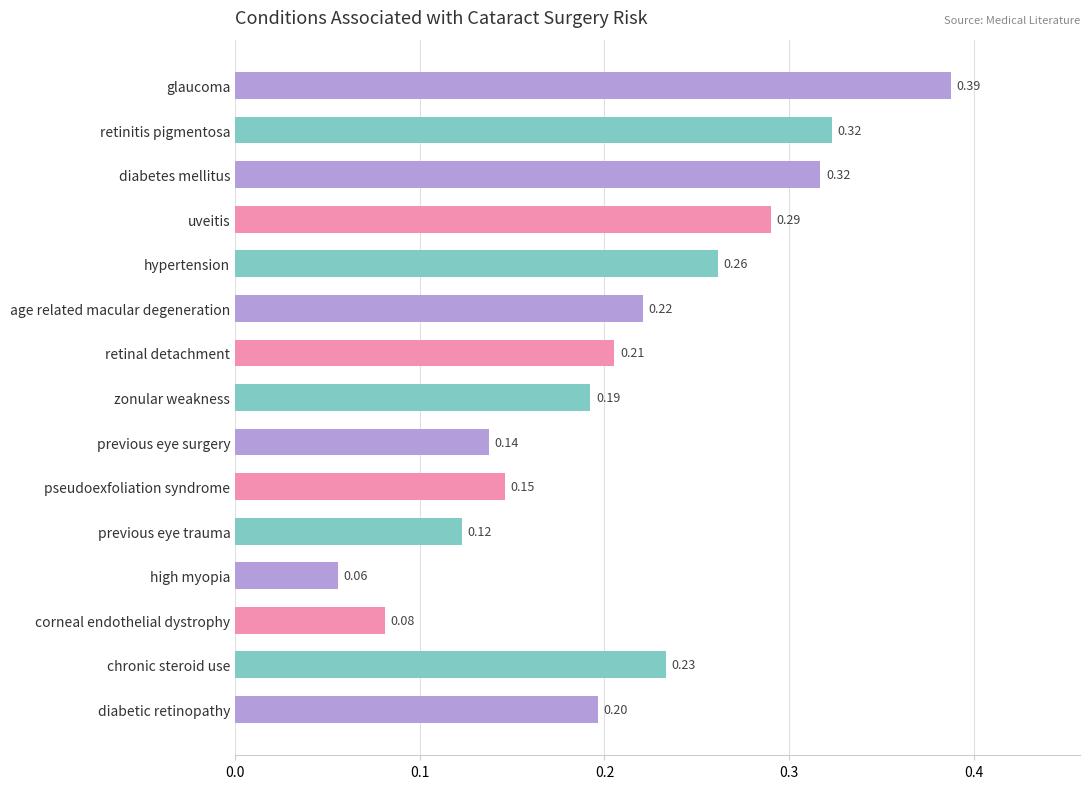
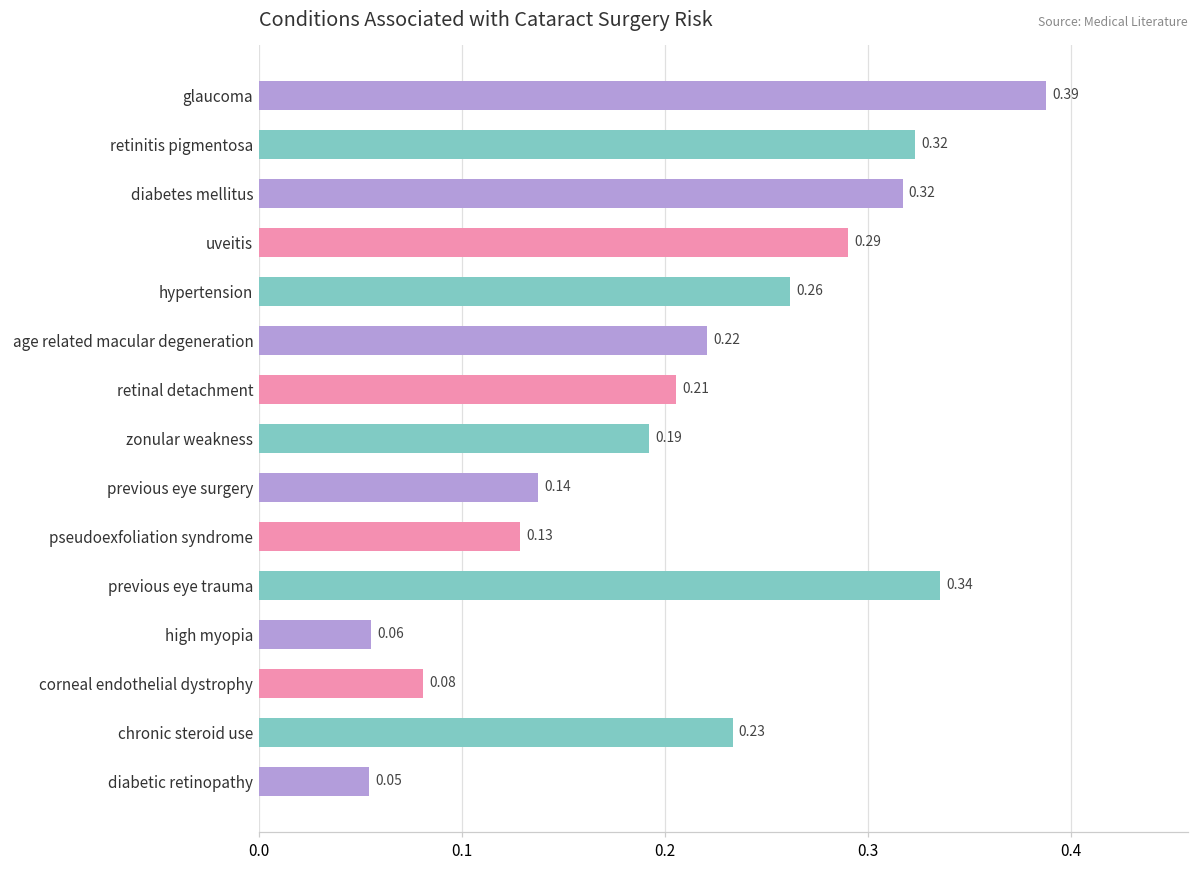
  {
    "glaucoma": 0.39,
    "retinitis pigmentosa": 0.32,
    "diabetes mellitus": 0.32,
    "uveitis": 0.29,
    "hypertension": 0.26,
    "age related macular degeneration": 0.22,
    "retinal detachment": 0.21,
    "zonular weakness": 0.19,
    "previous eye surgery": 0.14,
-   "pseudoexfoliation syndrome": 0.15,
-   "previous eye trauma": 0.12,
+   "pseudoexfoliation syndrome": 0.13,
+   "previous eye trauma": 0.34,
    "high myopia": 0.06,
    "corneal endothelial dystrophy": 0.08,
    "chronic steroid use": 0.23,
-   "diabetic retinopathy": 0.20
+   "diabetic retinopathy": 0.05
  }
